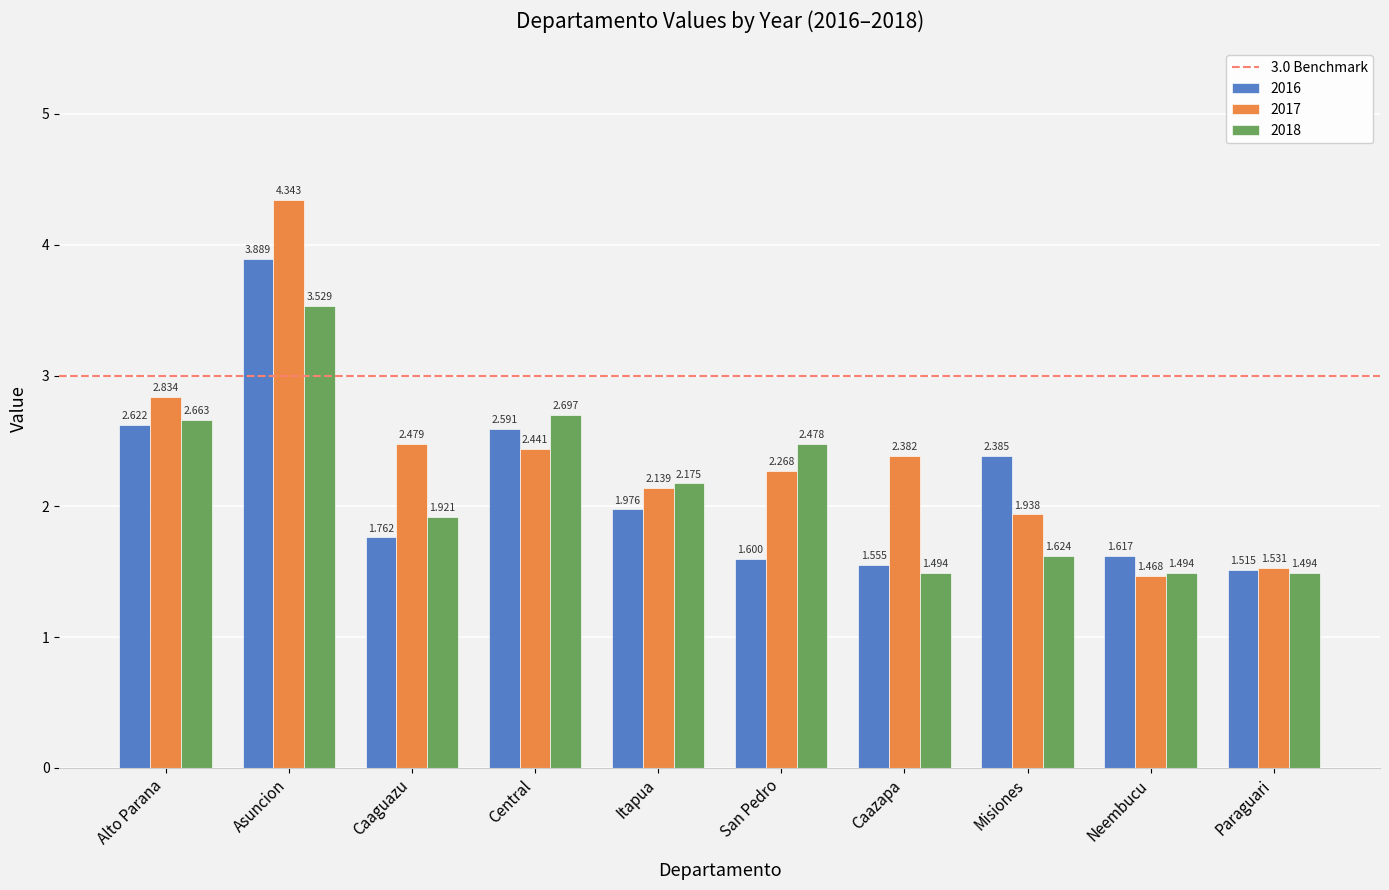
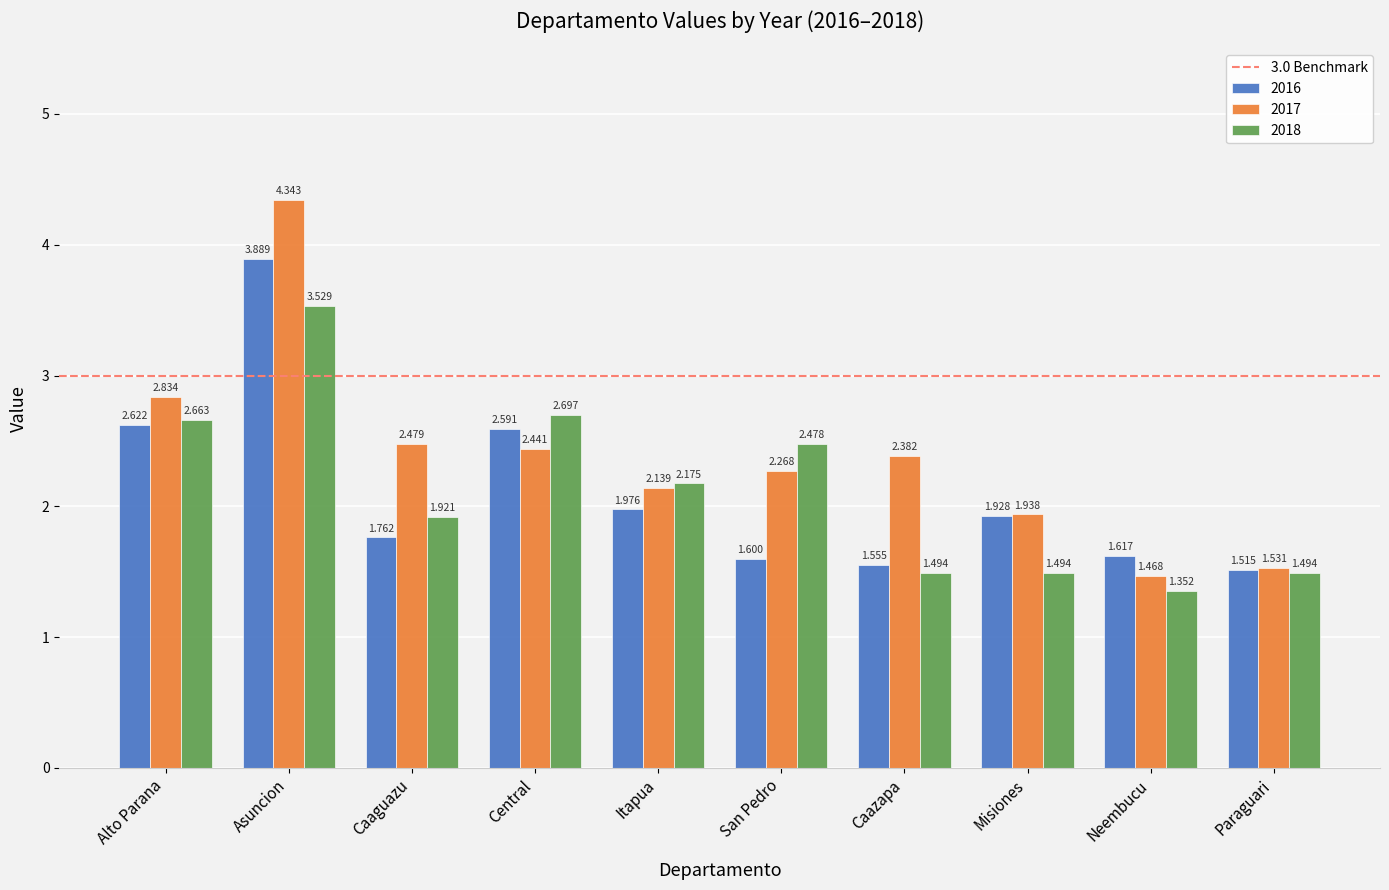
  {
    "2016": {
      "Alto Parana": 2.622,
      "Asuncion": 3.889,
      "Caaguazu": 1.762,
      "Central": 2.591,
      "Itapua": 1.976,
      "San Pedro": 1.600,
      "Caazapa": 1.555,
-     "Misiones": 2.385,
+     "Misiones": 1.928,
      "Neembucu": 1.617,
      "Paraguari": 1.515
    },
    "2017": {
      "Alto Parana": 2.834,
      "Asuncion": 4.343,
      "Caaguazu": 2.479,
      "Central": 2.441,
      "Itapua": 2.139,
      "San Pedro": 2.268,
      "Caazapa": 2.382,
      "Misiones": 1.938,
      "Neembucu": 1.468,
      "Paraguari": 1.531
    },
    "2018": {
      "Alto Parana": 2.663,
      "Asuncion": 3.529,
      "Caaguazu": 1.921,
      "Central": 2.697,
      "Itapua": 2.175,
      "San Pedro": 2.478,
      "Caazapa": 1.494,
-     "Misiones": 1.624,
-     "Neembucu": 1.494,
+     "Misiones": 1.494,
+     "Neembucu": 1.352,
      "Paraguari": 1.494
    }
  }
